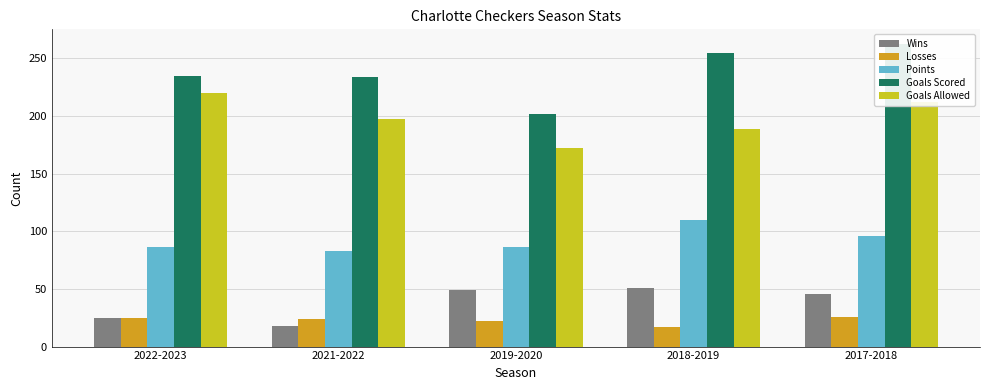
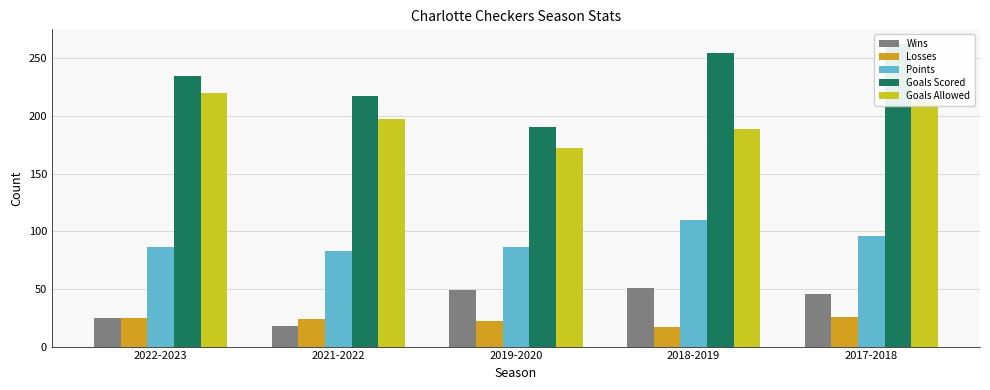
  {
    "Wins": {
      "2022-2023": 25,
      "2021-2022": 18,
      "2019-2020": 49,
      "2018-2019": 51,
      "2017-2018": 46
    },
    "Points": {
      "2022-2023": 86,
      "2021-2022": 83,
      "2019-2020": 86,
      "2018-2019": 110,
      "2017-2018": 96
    },
    "Goals Scored": {
      "2022-2023": 235,
-     "2021-2022": 234,
-     "2019-2020": 202,
+     "2021-2022": 217,
+     "2019-2020": 190,
      "2018-2019": 255
    }
  }
